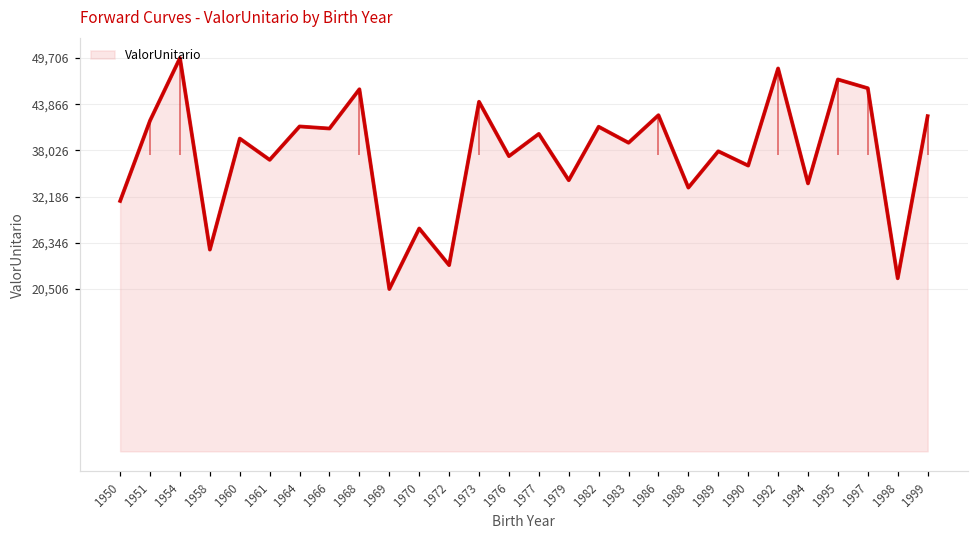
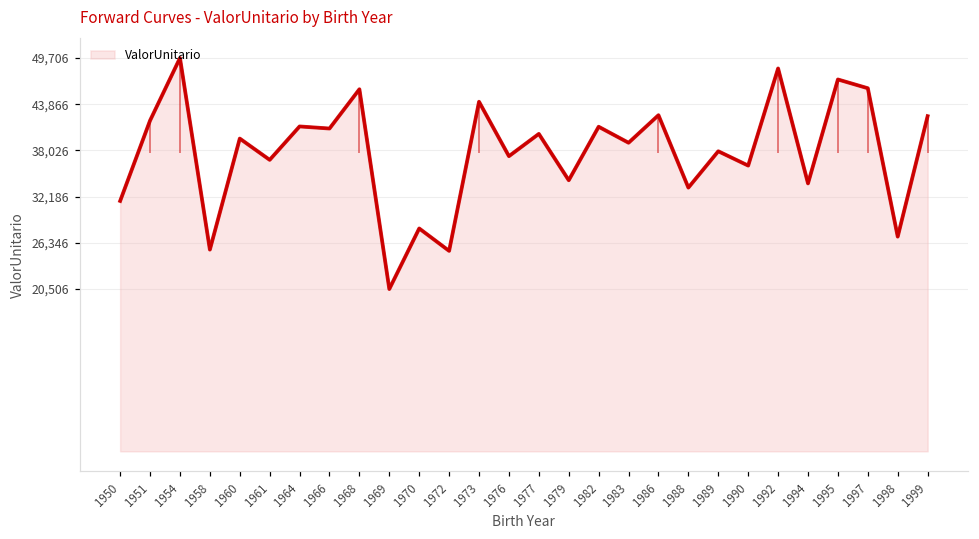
  {
    "1950": "32,000",
    "1951": "42,000",
    "1954": "50,000",
    "1958": "25,000",
    "1960": "40,000",
    "1961": "37,000",
    "1964": "41,000",
    "1966": "41,000",
    "1968": "46,000",
    "1969": "21,000",
    "1970": "28,000",
-   "1972": "24,000",
+   "1972": "25,000",
    "1973": "44,000",
    "1976": "37,000",
    "1977": "40,000",
    "1979": "34,000",
    "1982": "41,000",
    "1983": "39,000",
    "1986": "42,000",
    "1988": "33,000",
    "1989": "38,000",
    "1990": "36,000",
    "1992": "48,000",
    "1994": "34,000",
    "1995": "47,000",
    "1997": "46,000",
-   "1998": "22,000",
+   "1998": "27,000",
    "1999": "42,000"
  }
